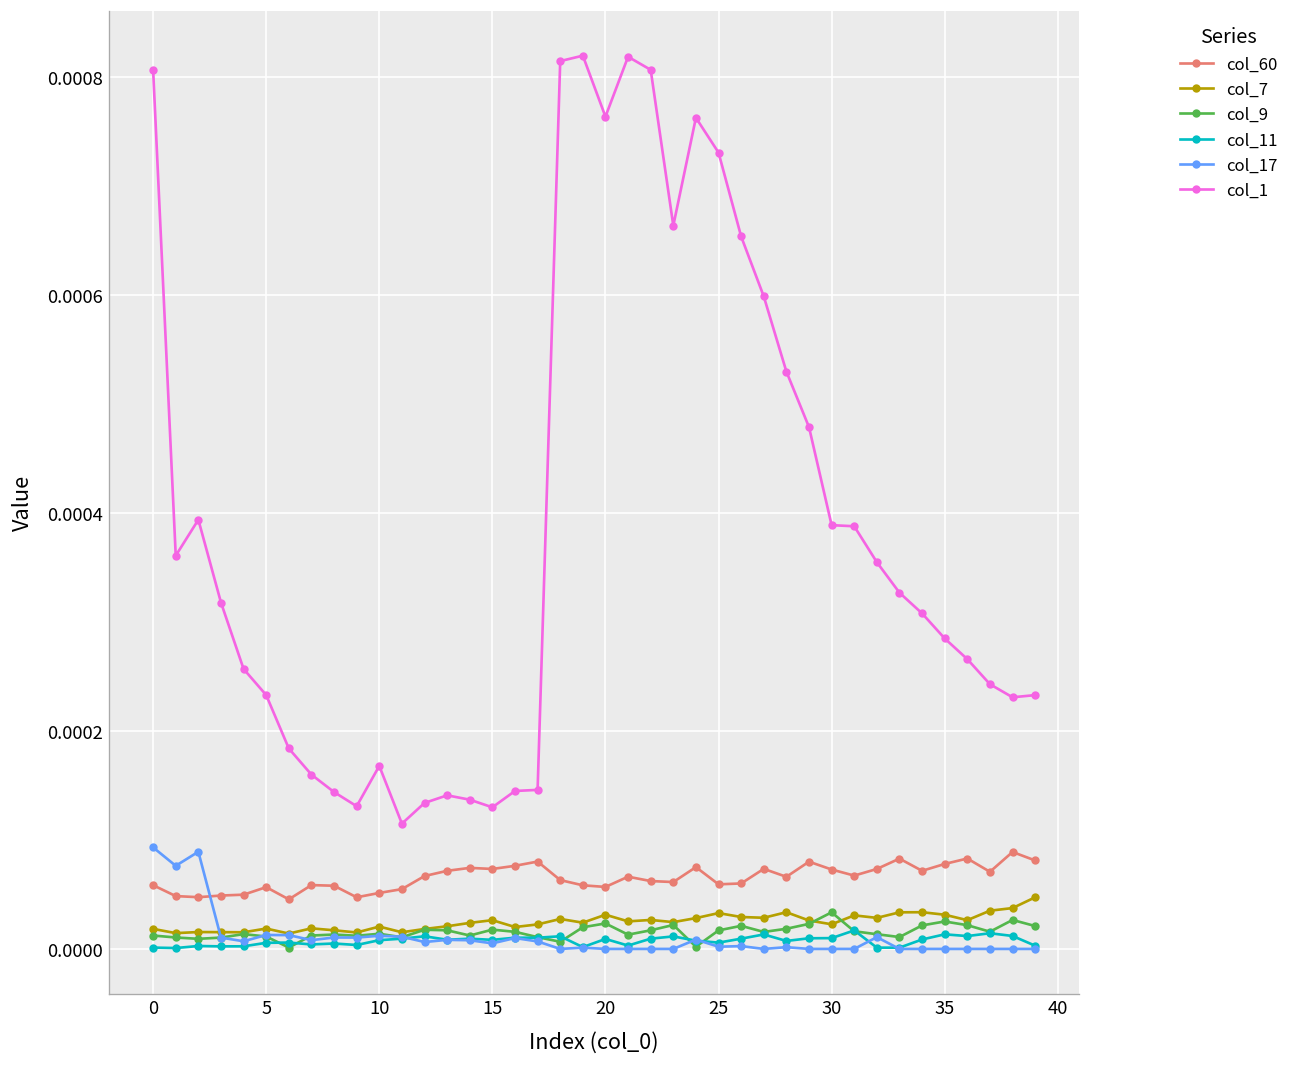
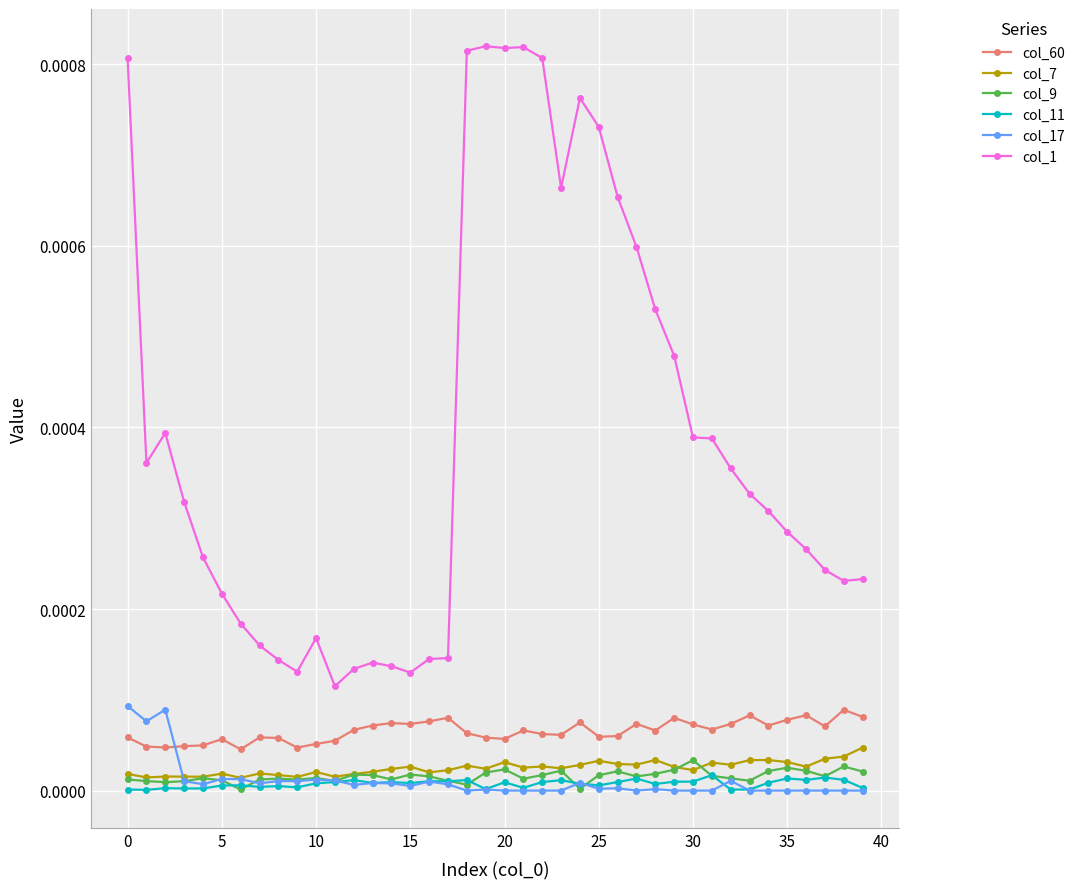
  {
    "col_60": {
      "0": 0.00006,
      "5": 0.00006,
      "10": 0.00005,
      "15": 0.00007,
      "20": 0.00006,
      "25": 0.00006,
      "30": 0.00007,
      "35": 0.00008
    },
    "col_7": {
      "0": 0.00002,
      "5": 0.00002,
      "10": 0.00002,
      "15": 0.00003,
      "20": 0.00003,
      "25": 0.00003,
      "30": 0.00002,
      "35": 0.00003
    },
    "col_9": {
      "0": 0.00001,
      "15": 0.00002,
      "20": 0.00002,
      "25": 0.00002,
      "30": 0.00003,
      "35": 0.00003
    },
    "col_11": {
      "0": 0.00000,
      "5": 0.00001,
      "10": 0.00001,
      "15": 0.00001,
      "20": 0.00001,
      "25": 0.00001,
      "30": 0.00001,
      "35": 0.00001
    },
    "col_17": {
      "0": 0.00009,
      "15": 0.00001,
      "20": 0.00000,
      "25": 0.00000,
      "30": 0.00000,
      "35": 0.00000
    },
    "col_1": {
      "0": 0.00081,
-     "5": 0.00023,
+     "5": 0.00022,
      "10": 0.00017,
      "15": 0.00013,
-     "20": 0.00076,
+     "20": 0.00082,
      "25": 0.00073,
      "30": 0.00039,
      "35": 0.00029
    }
  }
